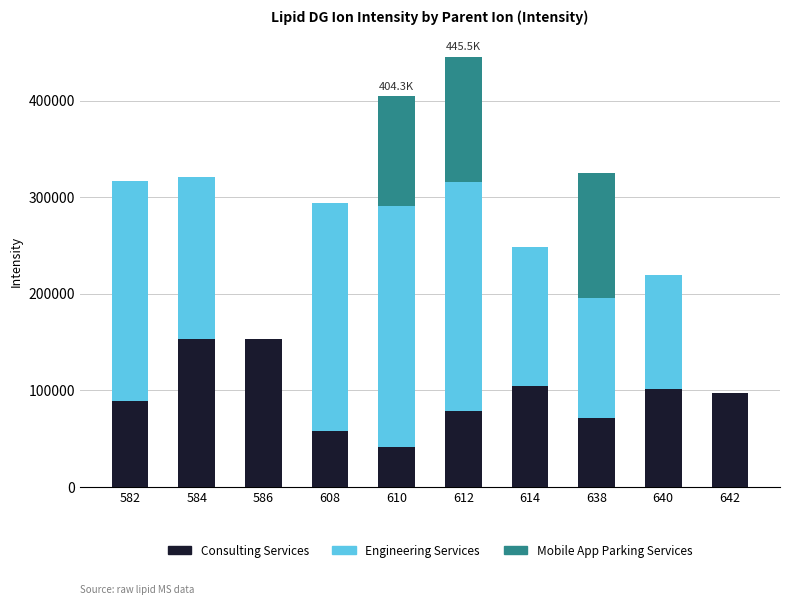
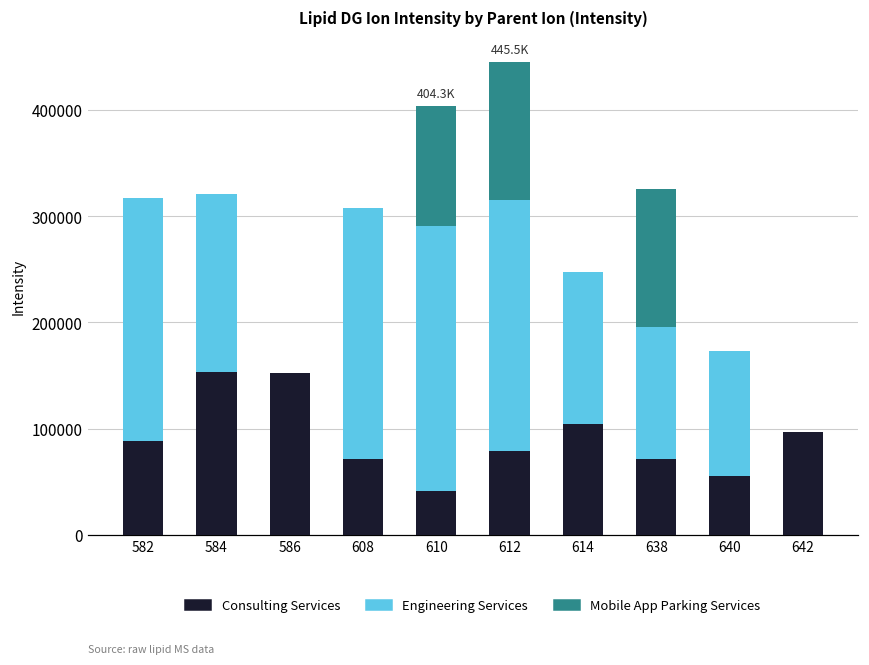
  {
    "Consulting Services": {
      "582": 90000,
      "584": 150000,
      "586": 150000,
-     "608": 60000,
+     "608": 70000,
      "610": 40000,
      "612": 80000,
      "614": 100000,
      "638": 70000,
-     "640": 100000,
+     "640": 60000,
      "642": 100000
    },
    "Engineering Services": {
      "582": 230000,
      "584": 170000,
      "586": 0,
      "608": 240000,
      "610": 250000,
      "612": 240000,
      "614": 140000,
      "638": 120000,
      "640": 120000,
      "642": 0
    },
    "Mobile App Parking Services": {
      "582": 0,
      "584": 0,
      "586": 0,
      "608": 0,
      "614": 0,
      "638": 130000,
      "640": 0,
      "642": 0
    }
  }
